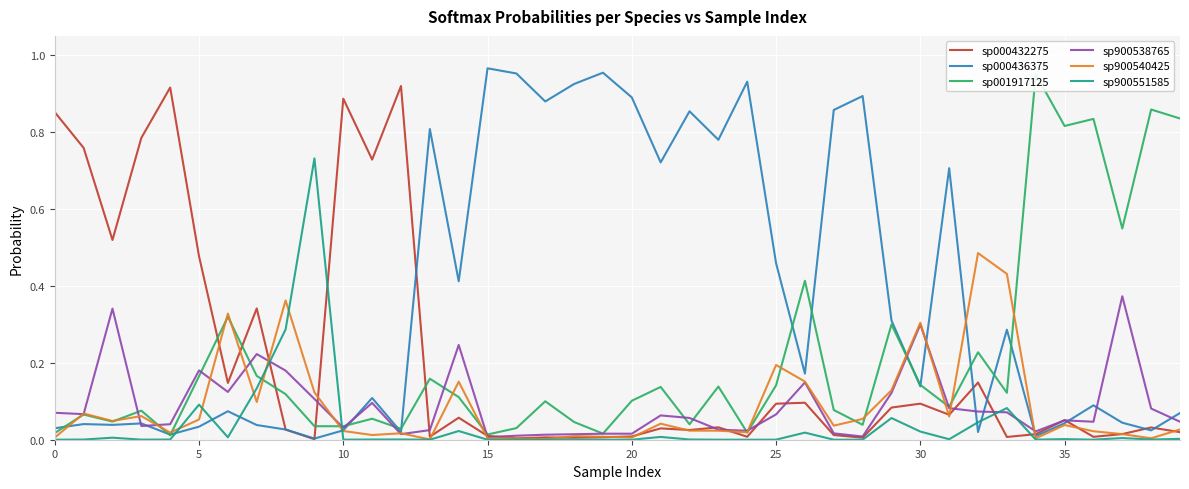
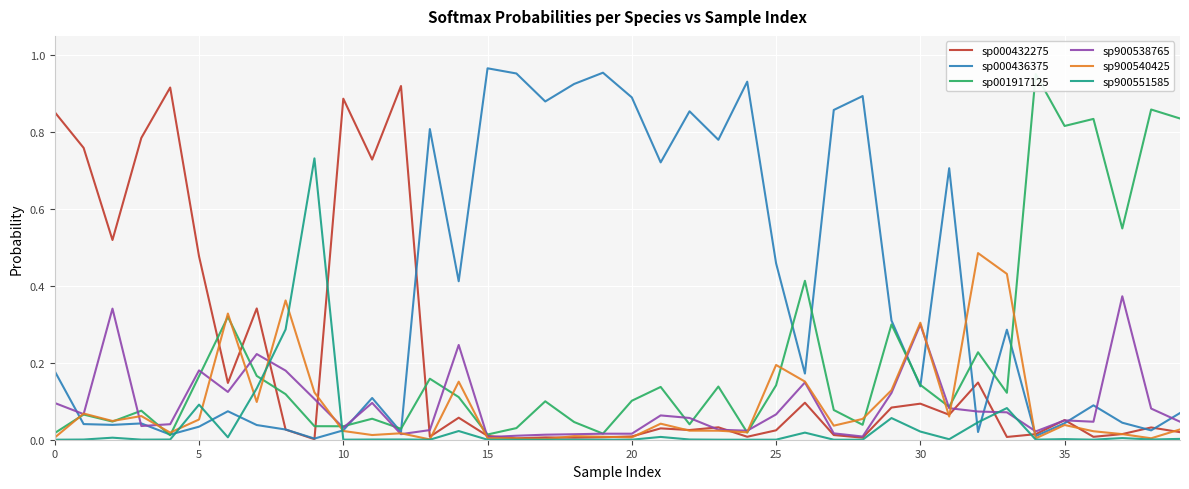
  {
    "sp000432275": {
      "0": 0.85,
      "10": 0.89,
-     "25": 0.09,
+     "25": 0.02,
      "30": 0.09
    },
    "sp000436375": {
-     "0": 0.03,
+     "0": 0.18,
      "15": 0.97,
      "20": 0.89,
      "25": 0.46
    },
    "sp900538765": {
-     "0": 0.07,
+     "0": 0.10,
      "20": 0.02,
      "25": 0.07
    },
    "sp900540425": {
      "25": 0.19
    }
  }
